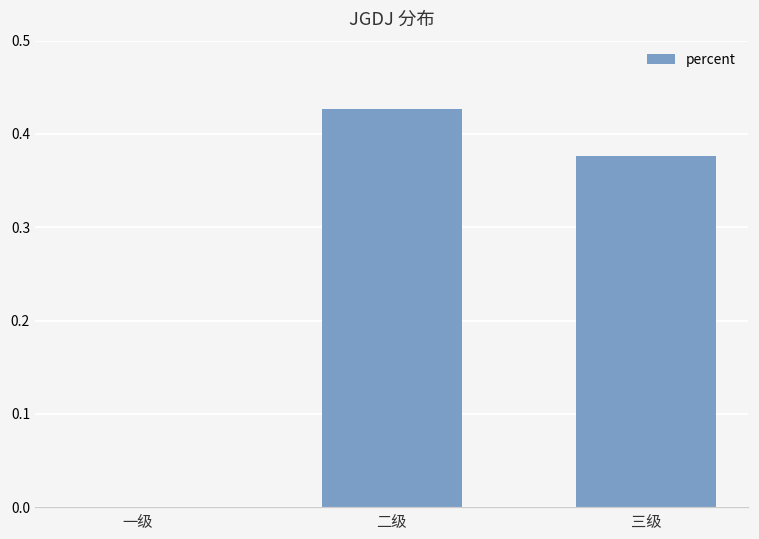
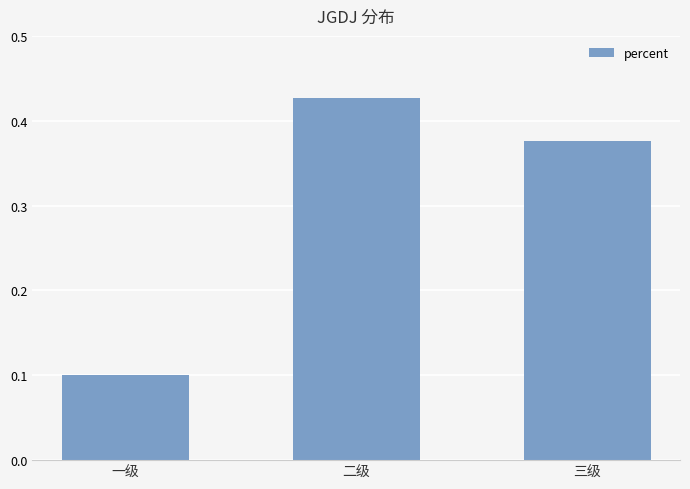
  {
-   "一级": 0.0,
+   "一级": 0.1,
    "二级": 0.43,
    "三级": 0.38
  }
